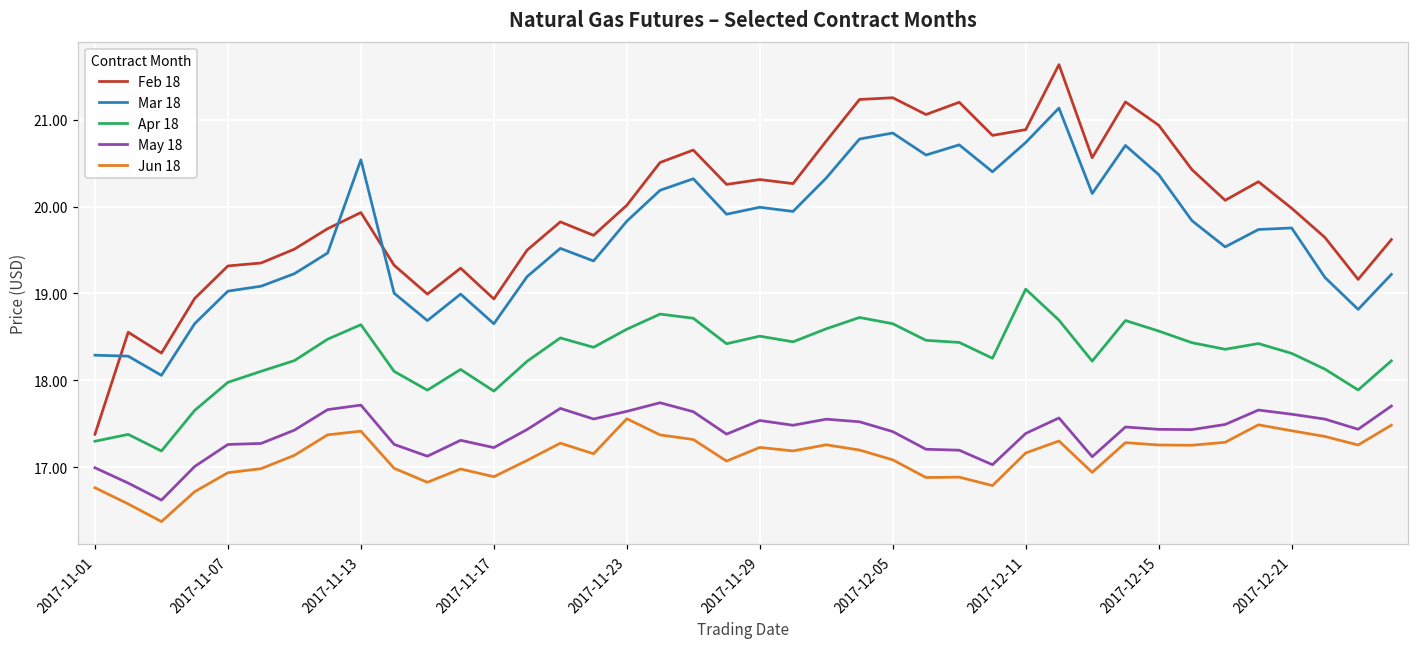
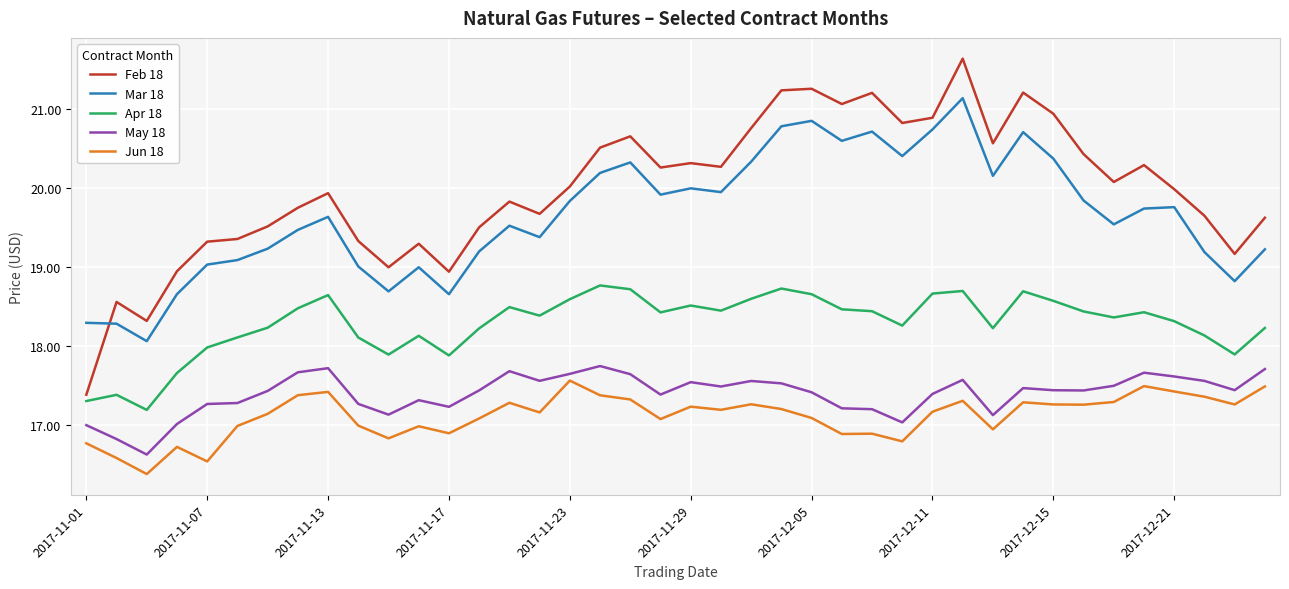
  {
    "Feb 18": {
      "2017-11-01": 17.4,
      "2017-11-07": 19.3,
      "2017-11-13": 19.9,
      "2017-11-17": 18.9,
      "2017-11-23": 20.0,
      "2017-11-29": 20.3,
      "2017-12-05": 21.3,
      "2017-12-11": 20.9,
      "2017-12-15": 20.9,
      "2017-12-21": 20.0
    },
    "Mar 18": {
      "2017-11-01": 18.3,
      "2017-11-07": 19.0,
-     "2017-11-13": 20.5,
+     "2017-11-13": 19.6,
      "2017-11-17": 18.7,
      "2017-11-23": 19.8,
      "2017-11-29": 20.0,
      "2017-12-05": 20.8,
      "2017-12-11": 20.7,
      "2017-12-15": 20.4,
      "2017-12-21": 19.8
    },
    "Apr 18": {
      "2017-11-01": 17.3,
      "2017-11-07": 18.0,
      "2017-11-13": 18.6,
      "2017-11-17": 17.9,
      "2017-11-23": 18.6,
      "2017-11-29": 18.5,
      "2017-12-05": 18.7,
-     "2017-12-11": 19.1,
+     "2017-12-11": 18.7,
      "2017-12-15": 18.6,
      "2017-12-21": 18.3
    },
    "May 18": {
      "2017-11-01": 17.0,
      "2017-11-07": 17.3,
      "2017-11-13": 17.7,
      "2017-11-17": 17.2,
      "2017-11-23": 17.6,
      "2017-11-29": 17.5,
      "2017-12-05": 17.4,
      "2017-12-11": 17.4,
      "2017-12-15": 17.4,
      "2017-12-21": 17.6
    },
    "Jun 18": {
      "2017-11-01": 16.8,
-     "2017-11-07": 16.9,
+     "2017-11-07": 16.5,
      "2017-11-13": 17.4,
      "2017-11-17": 16.9,
      "2017-11-23": 17.6,
      "2017-11-29": 17.2,
      "2017-12-05": 17.1,
      "2017-12-11": 17.2,
      "2017-12-15": 17.3,
      "2017-12-21": 17.4
    }
  }
